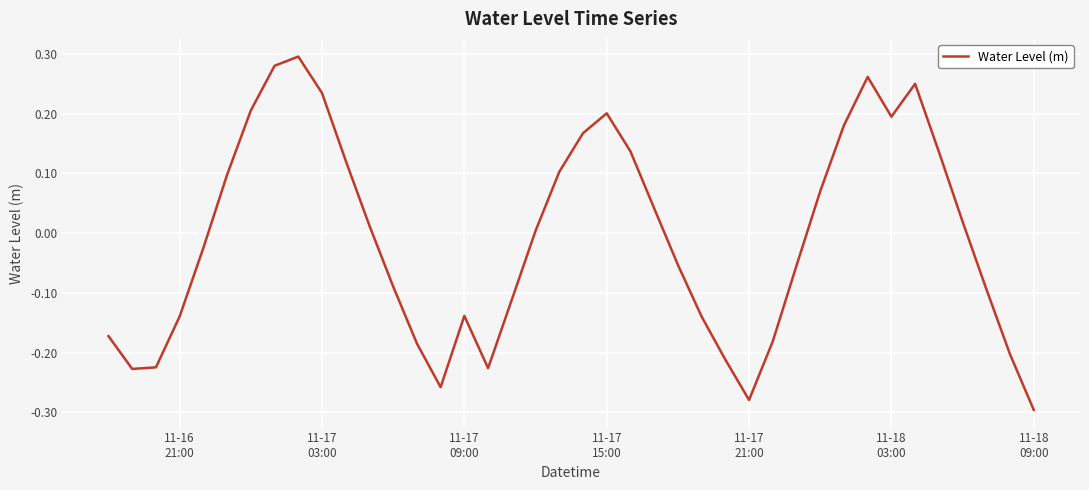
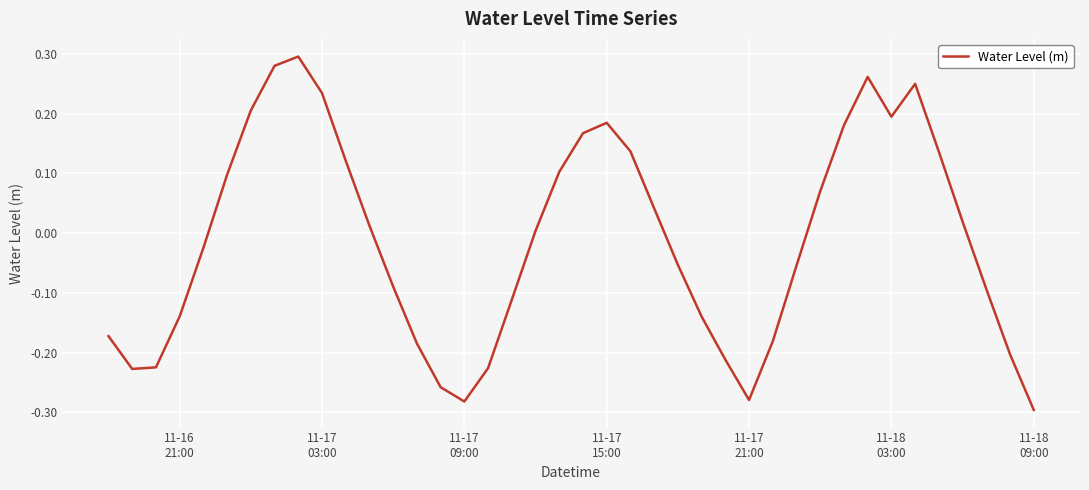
  {
    "11-16 21:00": -0.14,
    "11-17 03:00": 0.23,
-   "11-17 09:00": -0.14,
-   "11-17 15:00": 0.20,
+   "11-17 09:00": -0.28,
+   "11-17 15:00": 0.18,
    "11-17 21:00": -0.28,
    "11-18 03:00": 0.19,
    "11-18 09:00": -0.30
  }
